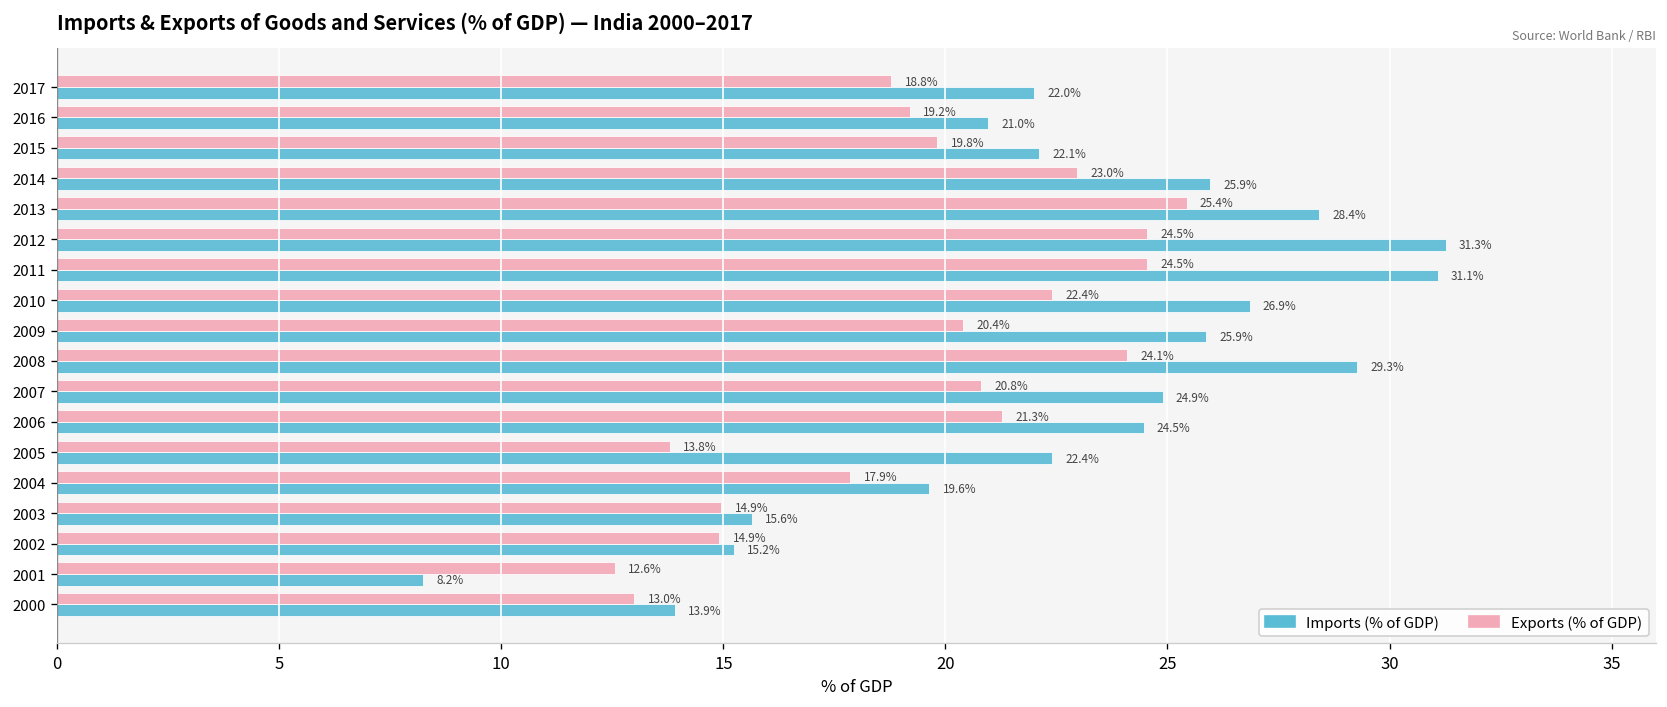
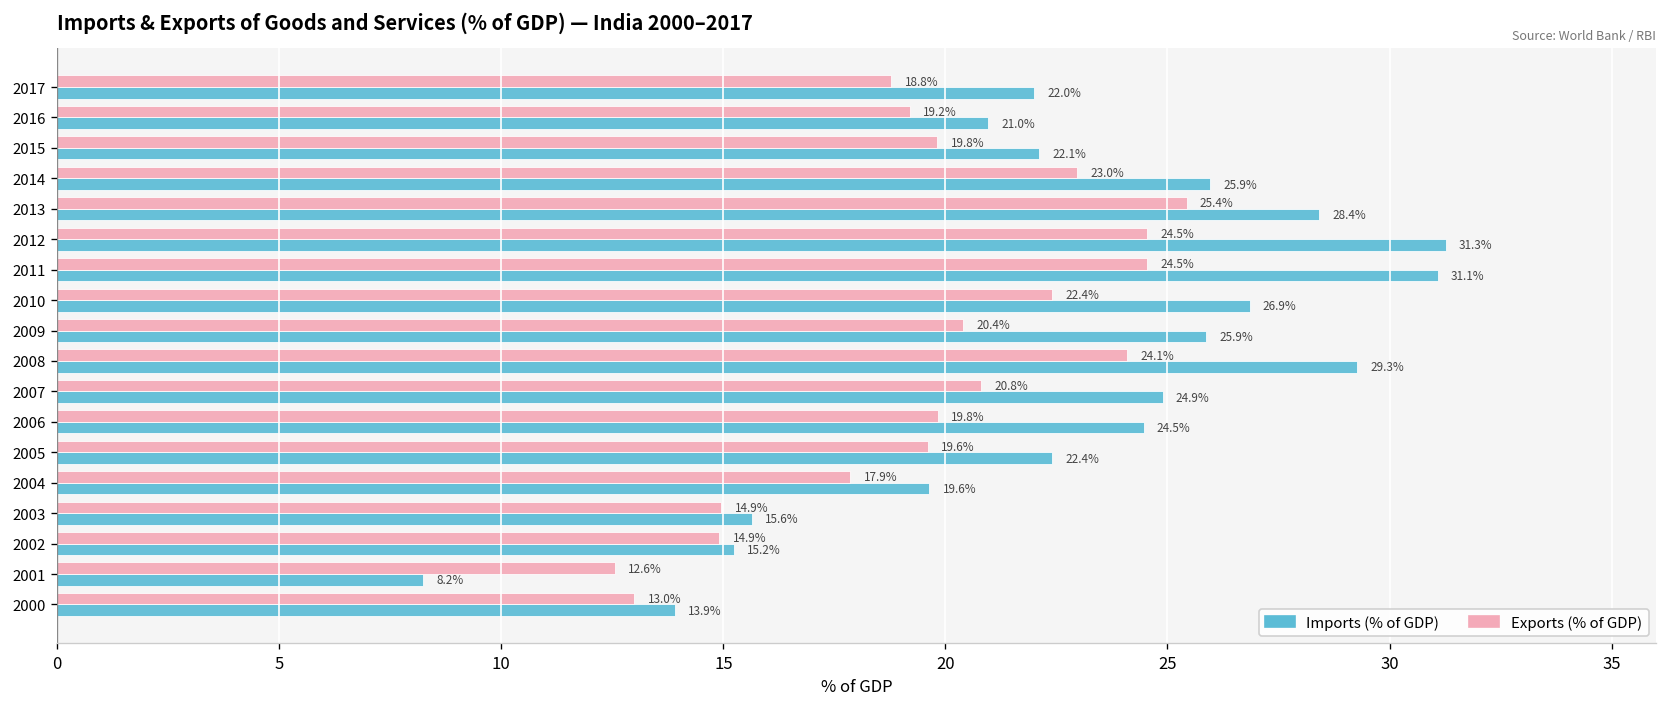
  {
    "Imports (% of GDP)": {
      "2017": "22.0%",
      "2016": "21.0%",
      "2015": "22.1%",
      "2014": "25.9%",
      "2013": "28.4%",
      "2012": "31.3%",
      "2011": "31.1%",
      "2010": "26.9%",
      "2009": "25.9%",
      "2008": "29.3%",
      "2007": "24.9%",
      "2006": "24.5%",
      "2005": "22.4%",
      "2004": "19.6%",
      "2003": "15.6%",
      "2002": "15.2%",
      "2001": "8.2%",
      "2000": "13.9%"
    },
    "Exports (% of GDP)": {
      "2017": "18.8%",
      "2016": "19.2%",
      "2015": "19.8%",
      "2014": "23.0%",
      "2013": "25.4%",
      "2012": "24.5%",
      "2011": "24.5%",
      "2010": "22.4%",
      "2009": "20.4%",
      "2008": "24.1%",
      "2007": "20.8%",
-     "2006": "21.3%",
-     "2005": "13.8%",
+     "2006": "19.8%",
+     "2005": "19.6%",
      "2004": "17.9%",
      "2003": "14.9%",
      "2002": "14.9%",
      "2001": "12.6%",
      "2000": "13.0%"
    }
  }
